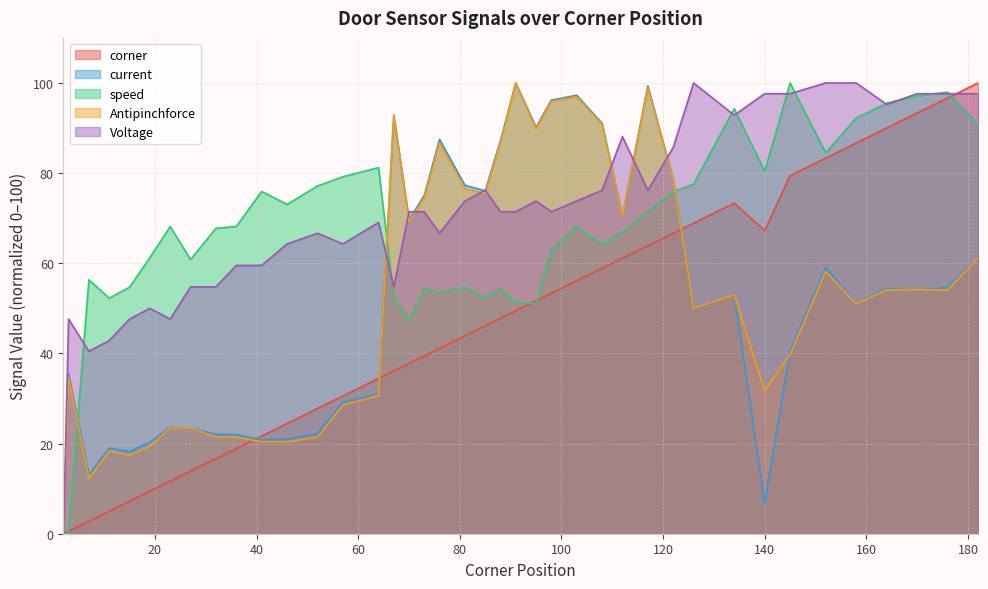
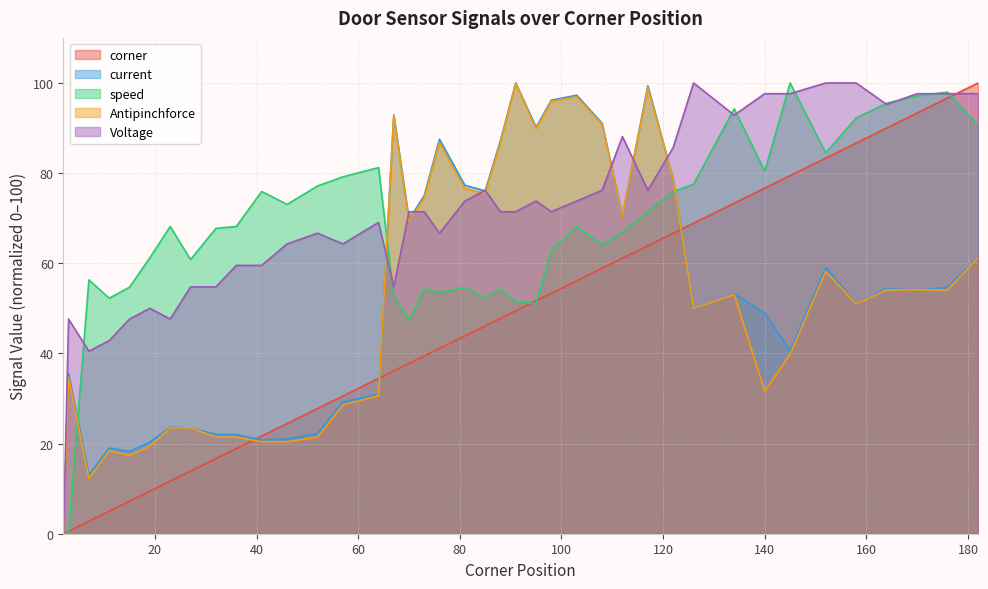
  {
    "corner": {
-     "140": 67
+     "140": 77
    },
    "current": {
-     "140": 7
+     "140": 49
    },
    "speed": {
      "140": 80
    },
    "Antipinchforce": {
      "140": 32
    },
    "Voltage": {
      "140": 98
    }
  }
